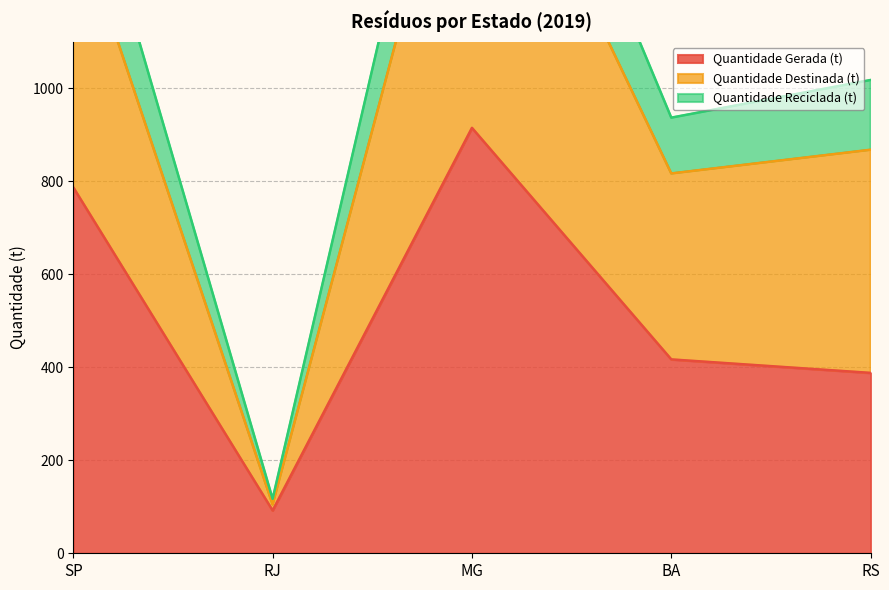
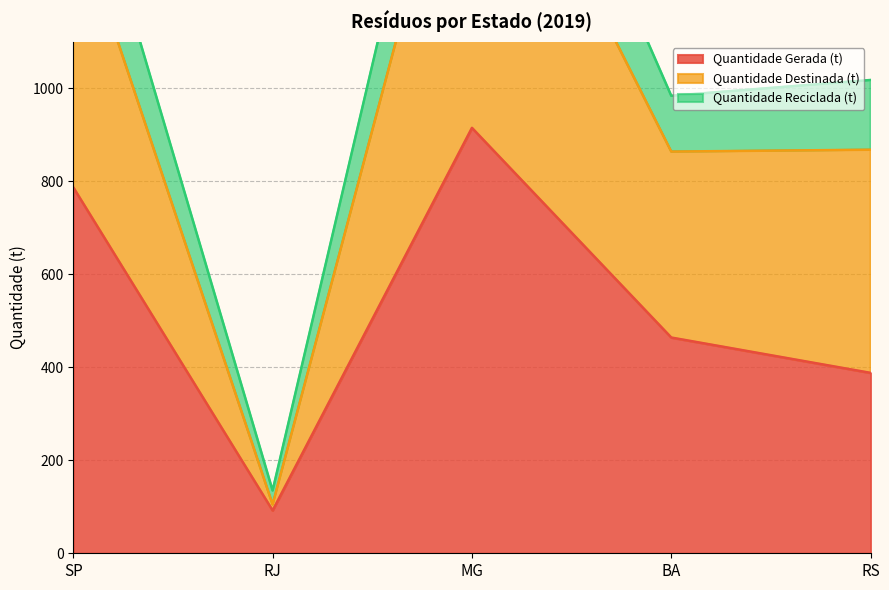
  {
    "Quantidade Gerada (t)": {
      "SP": 790,
      "RJ": 90,
      "MG": 920,
-     "BA": 420,
+     "BA": 460,
      "RS": 390
    },
    "Quantidade Destinada (t)": {
      "RJ": 10,
      "BA": 400,
      "RS": 480
    },
    "Quantidade Reciclada (t)": {
-     "RJ": 10,
+     "RJ": 30,
      "BA": 120,
      "RS": 150
    }
  }
